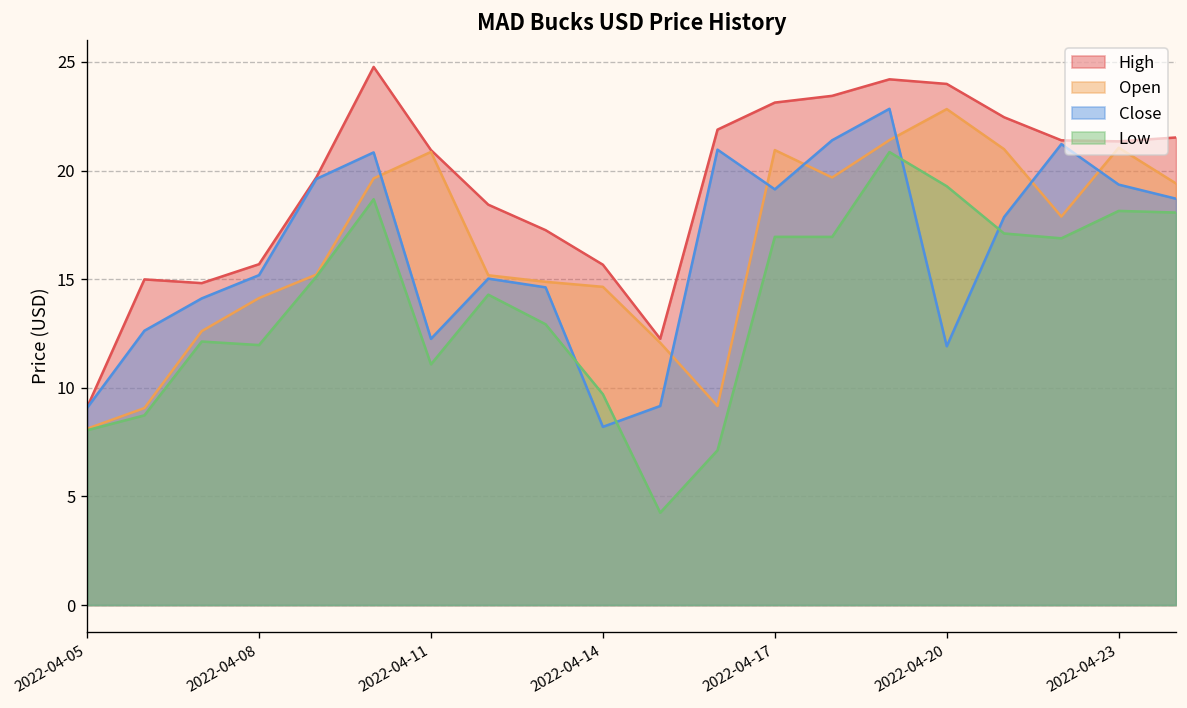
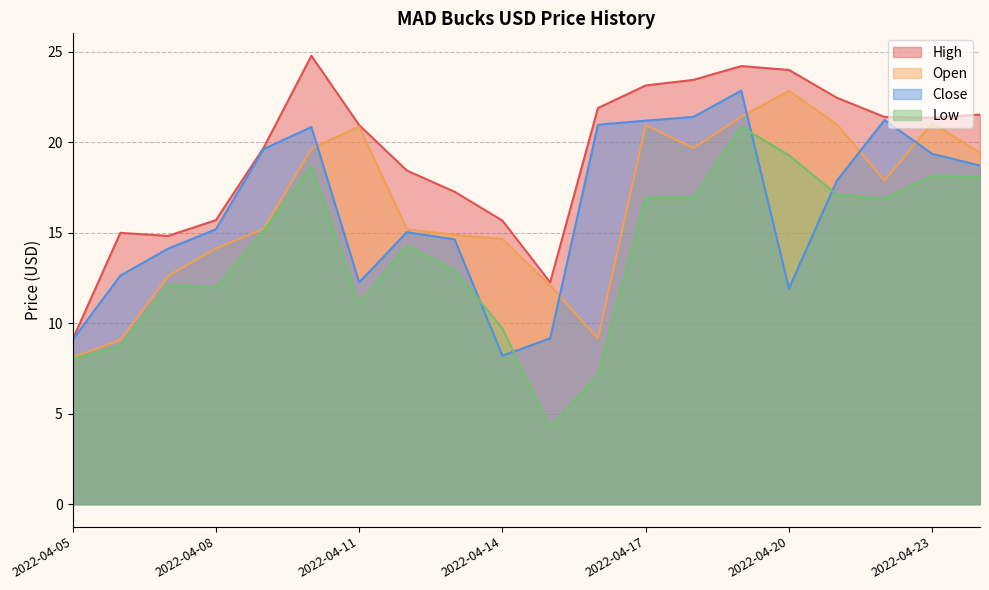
  {
    "Close": {
      "2022-04-08": 15.2,
      "2022-04-11": 12.3,
      "2022-04-14": 8.2,
-     "2022-04-17": 19.1,
+     "2022-04-17": 21.2,
      "2022-04-20": 11.9,
      "2022-04-23": 19.4
    },
    "Low": {
      "2022-04-08": 12.0,
      "2022-04-11": 11.1,
      "2022-04-14": 9.7,
      "2022-04-17": 17.0,
      "2022-04-20": 19.3,
      "2022-04-23": 18.1
    }
  }
